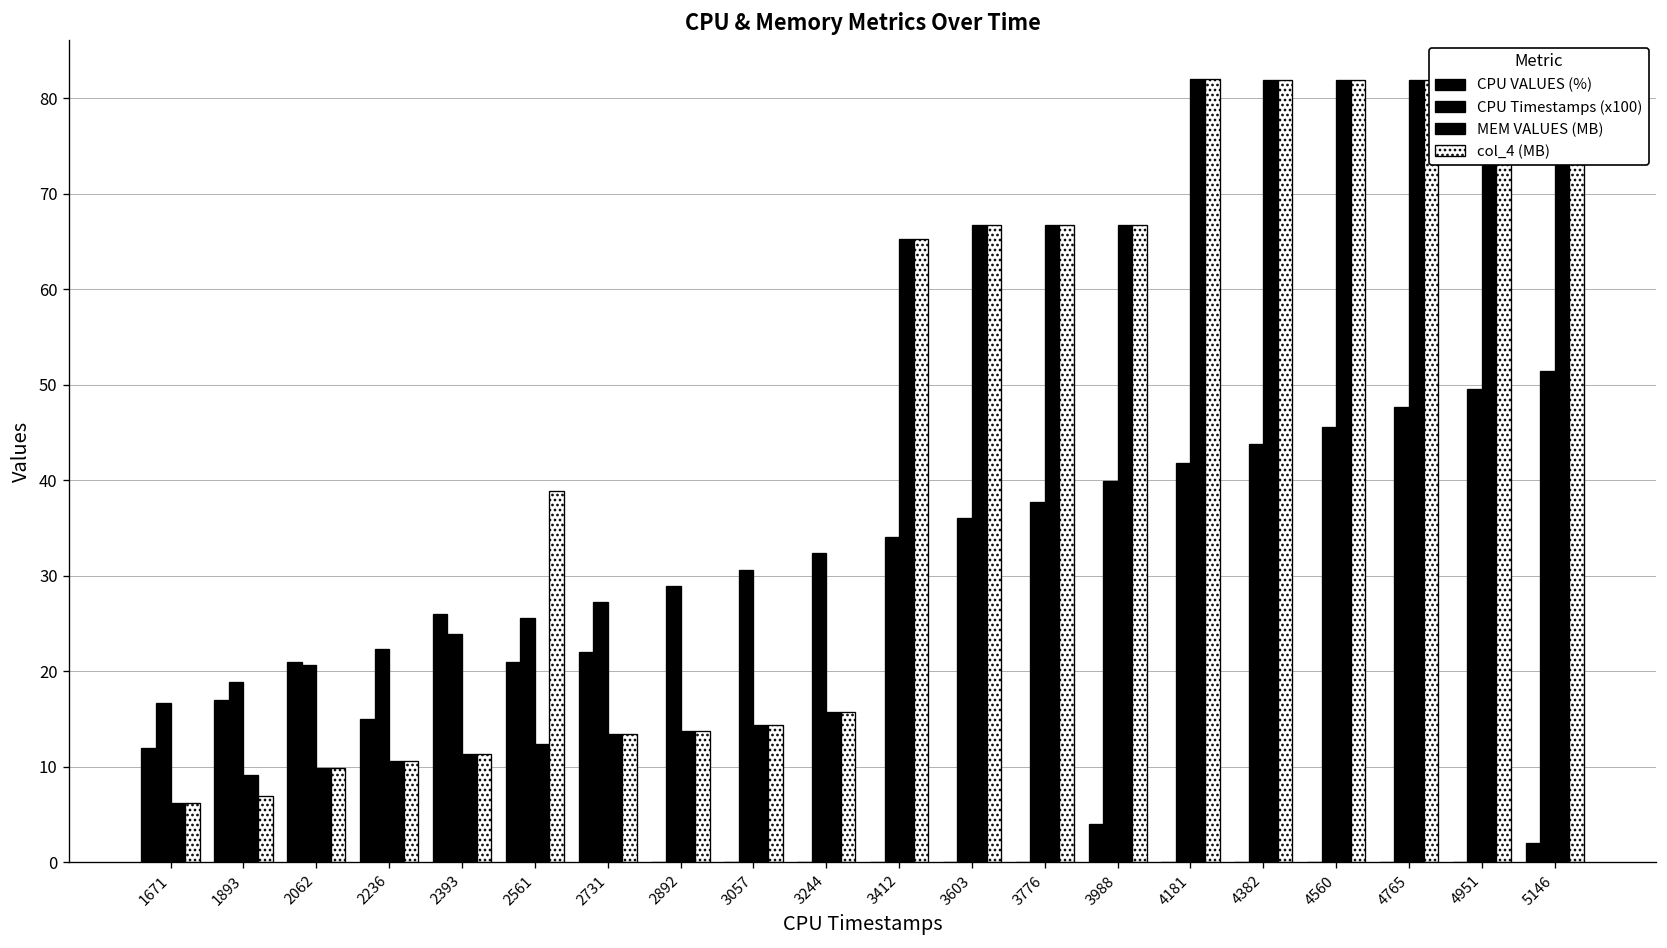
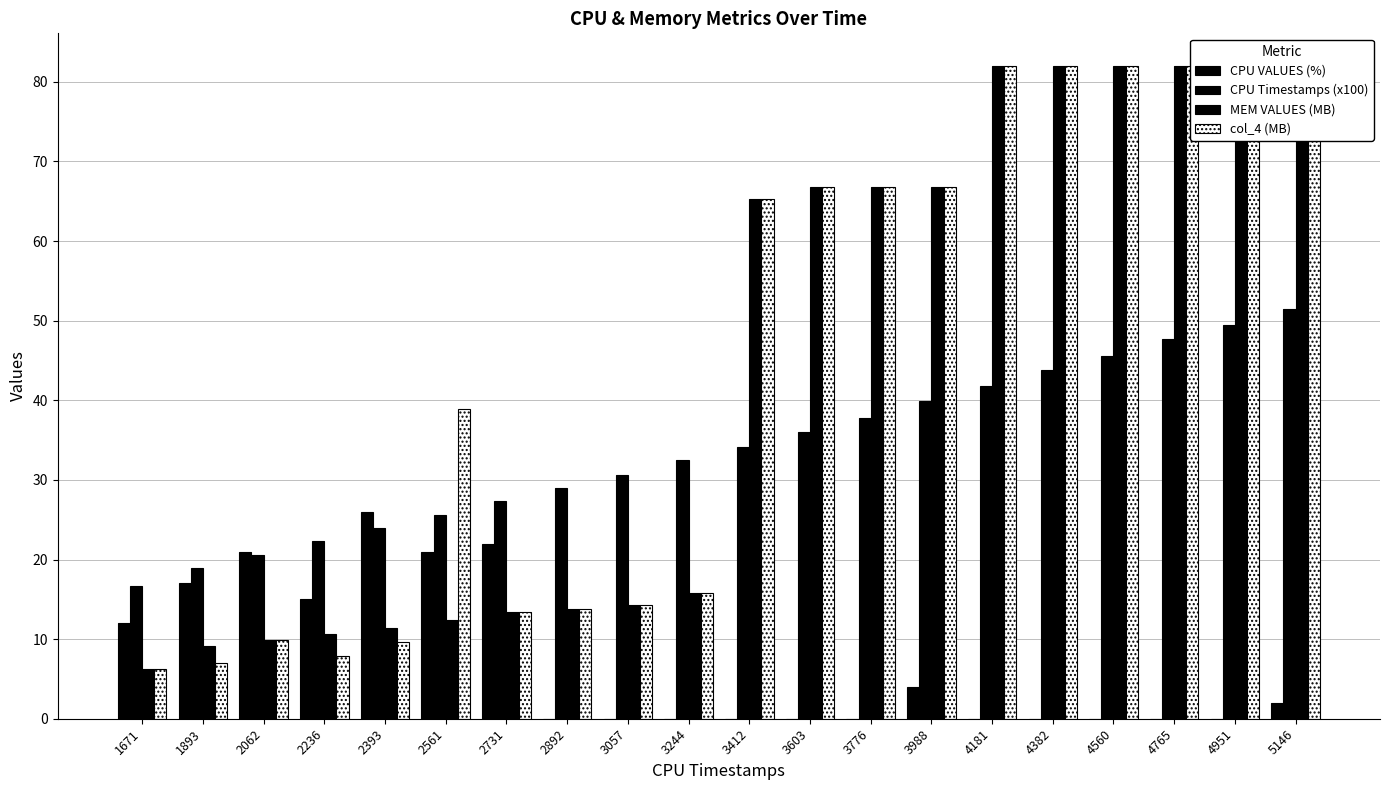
  {
    "col_4 (MB)": {
      "1671": 6,
      "1893": 7,
      "2062": 10,
-     "2236": 11,
-     "2393": 11,
+     "2236": 8,
+     "2393": 10,
      "2561": 39,
      "2731": 13,
      "2892": 14,
      "3057": 14,
      "3244": 16,
      "3412": 65,
      "3603": 67,
      "3776": 67,
      "3988": 67,
      "4181": 82,
      "4382": 82,
      "4560": 82
    }
  }
